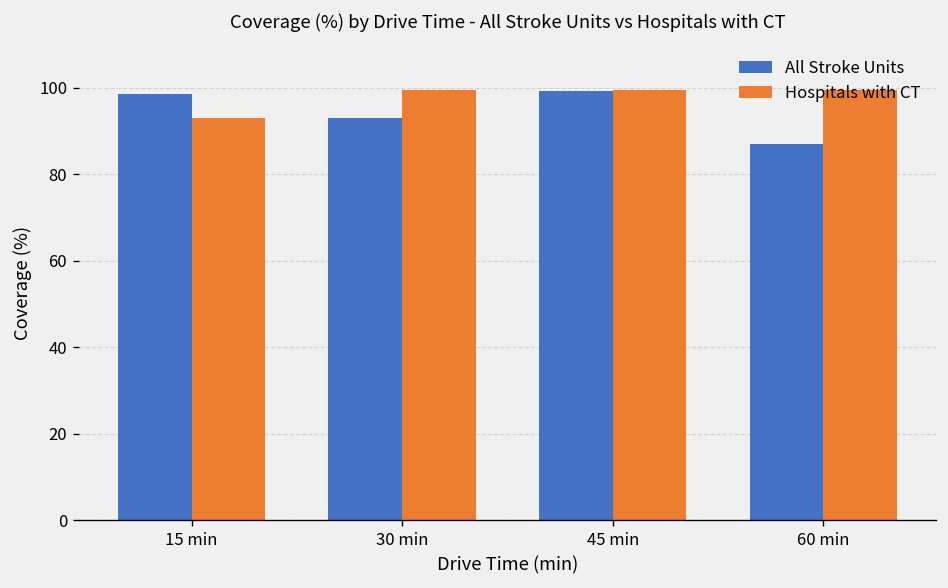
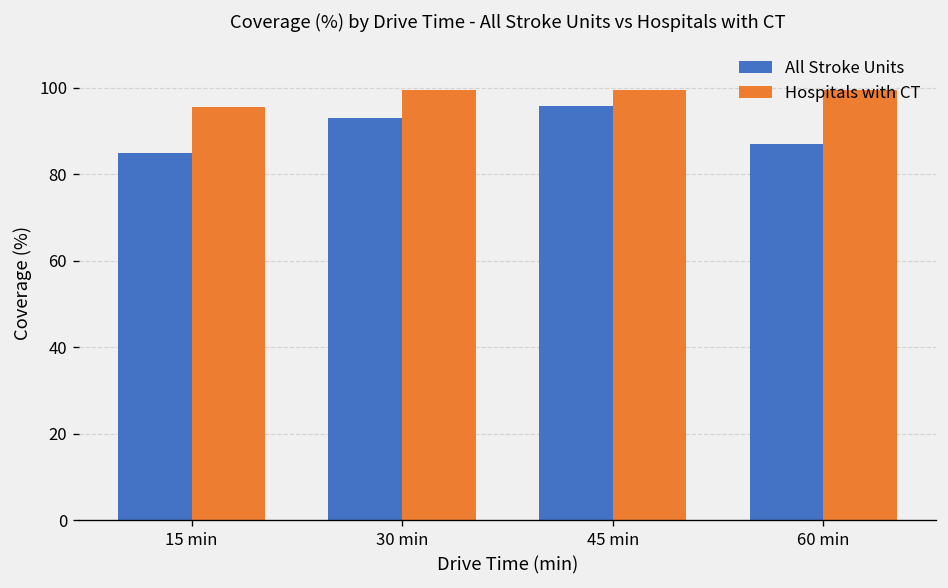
  {
    "All Stroke Units": {
-     "15 min": 99,
+     "15 min": 85,
      "30 min": 93,
-     "45 min": 99,
+     "45 min": 96,
      "60 min": 87
    },
    "Hospitals with CT": {
-     "15 min": 93,
+     "15 min": 96,
      "30 min": 99,
      "45 min": 99,
      "60 min": 100
    }
  }
